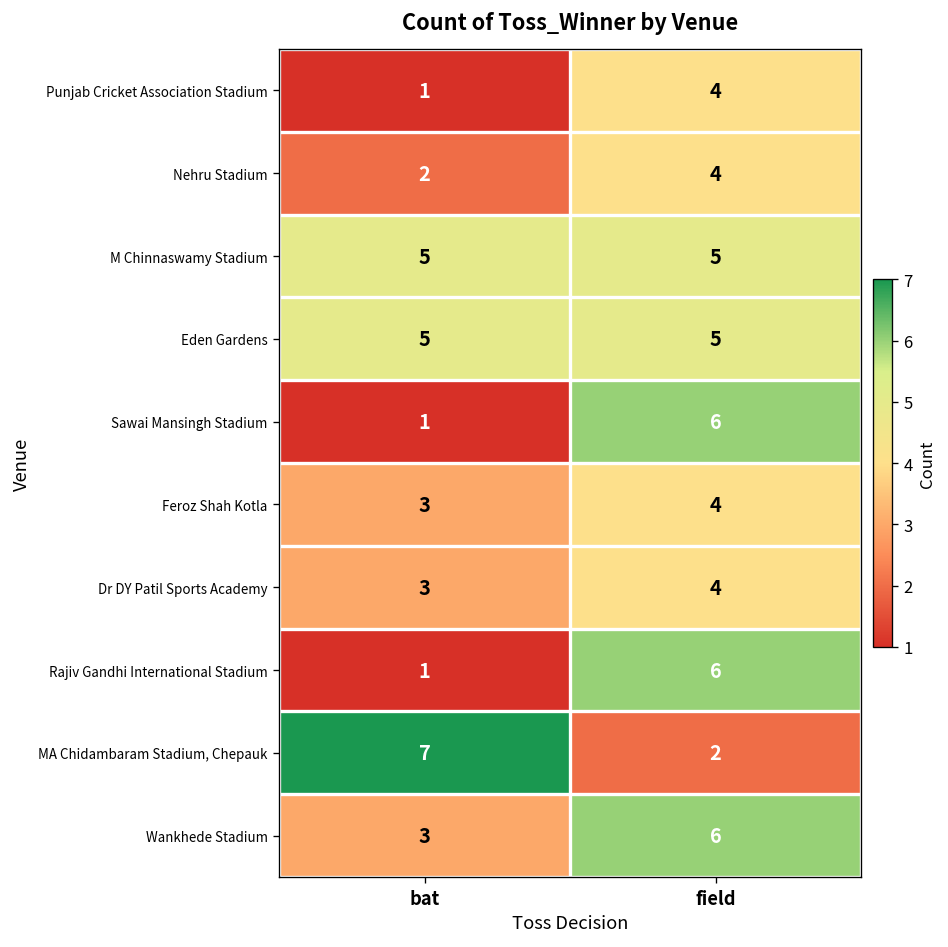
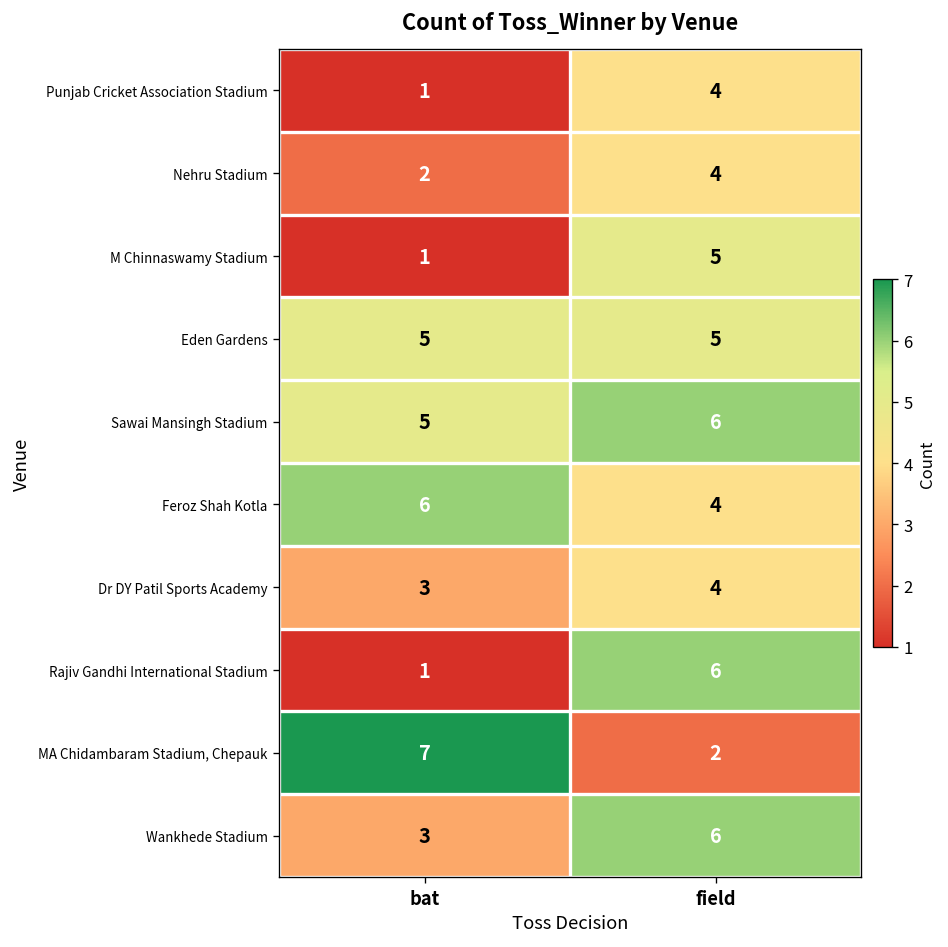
  {
    "Punjab Cricket Association Stadium": {
      "bat": 1,
      "field": 4
    },
    "Nehru Stadium": {
      "bat": 2,
      "field": 4
    },
    "M Chinnaswamy Stadium": {
-     "bat": 5,
+     "bat": 1,
      "field": 5
    },
    "Eden Gardens": {
      "bat": 5,
      "field": 5
    },
    "Sawai Mansingh Stadium": {
-     "bat": 1,
+     "bat": 5,
      "field": 6
    },
    "Feroz Shah Kotla": {
-     "bat": 3,
+     "bat": 6,
      "field": 4
    },
    "Dr DY Patil Sports Academy": {
      "bat": 3,
      "field": 4
    },
    "Rajiv Gandhi International Stadium": {
      "bat": 1,
      "field": 6
    },
    "MA Chidambaram Stadium, Chepauk": {
      "bat": 7,
      "field": 2
    },
    "Wankhede Stadium": {
      "bat": 3,
      "field": 6
    }
  }
